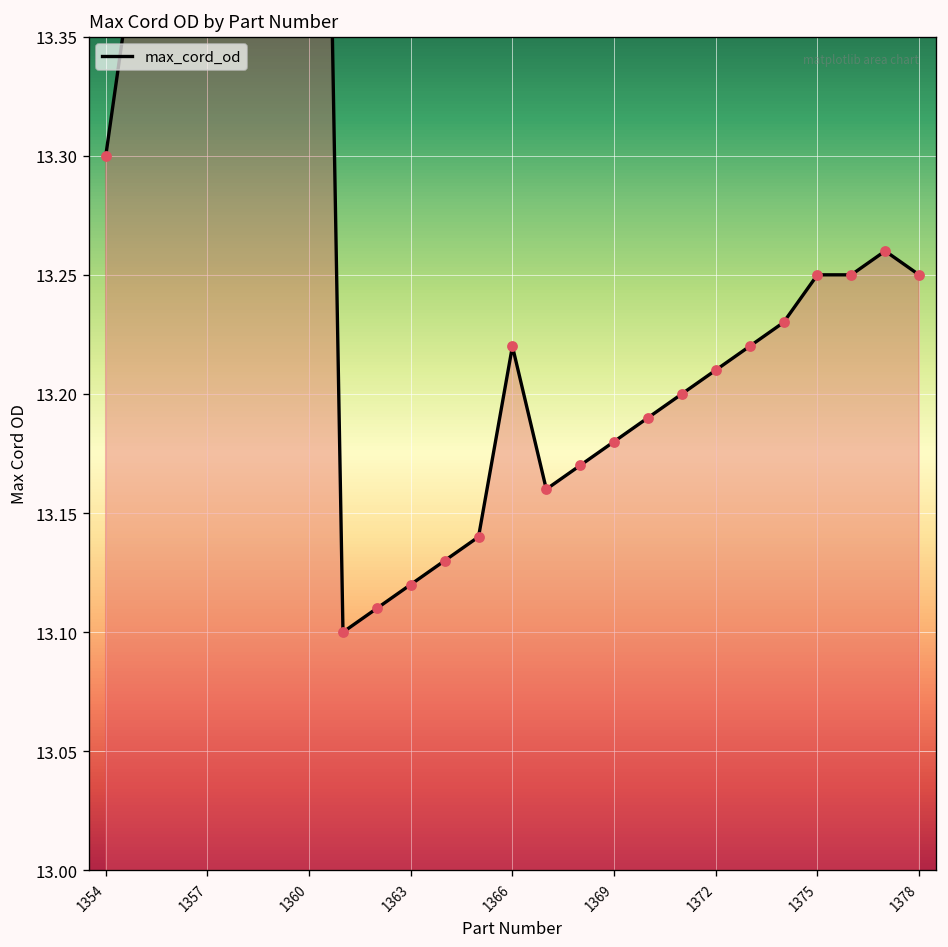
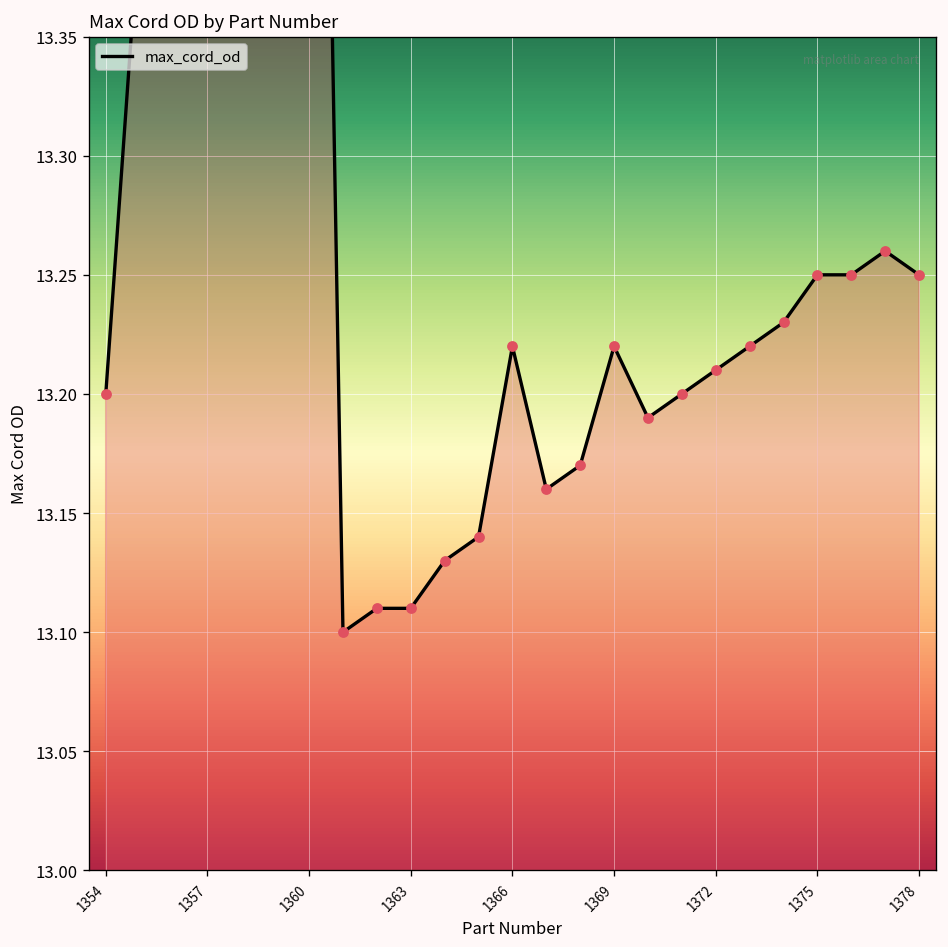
  {
-   "1354": 13.3,
-   "1363": 13.12,
+   "1354": 13.2,
+   "1363": 13.11,
    "1366": 13.22,
-   "1369": 13.18,
+   "1369": 13.22,
    "1372": 13.21,
    "1375": 13.25,
    "1378": 13.25
  }
